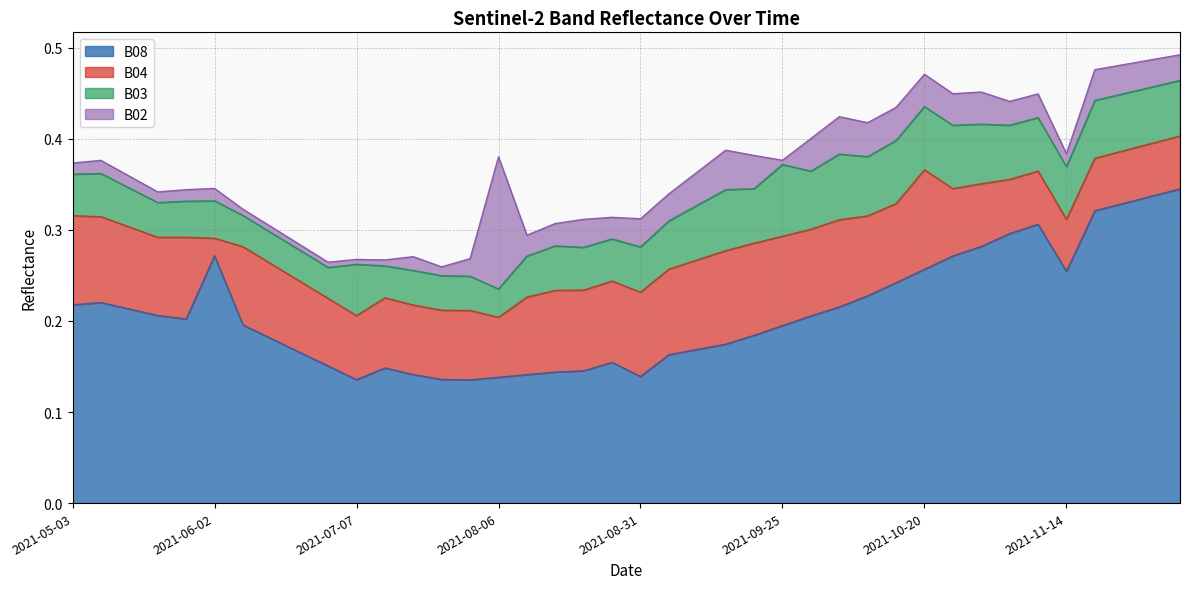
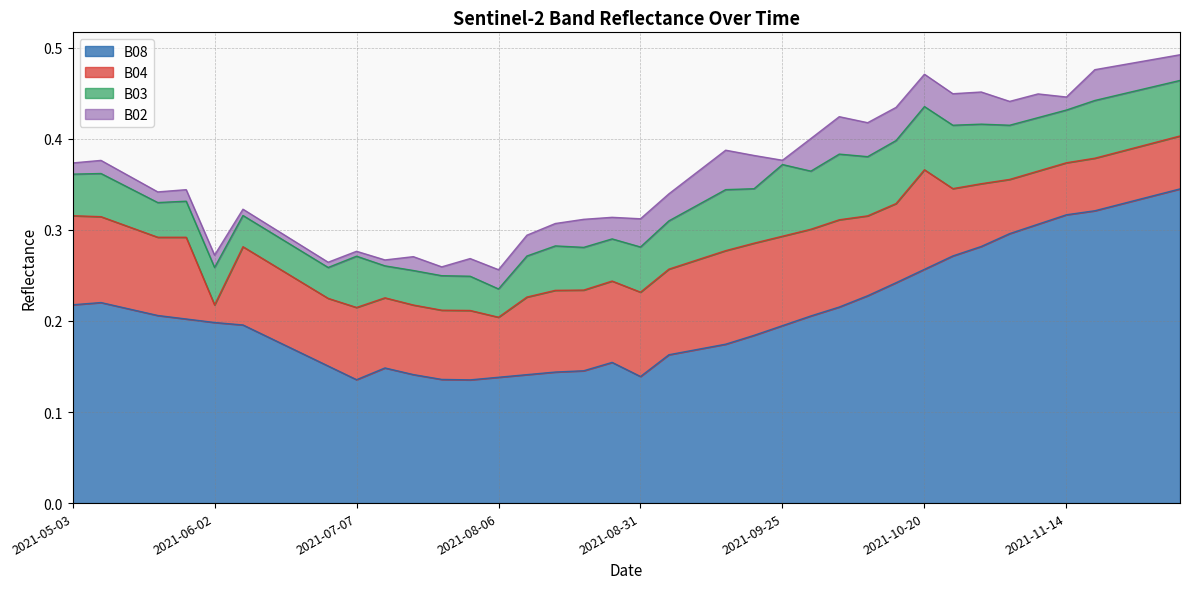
  {
    "B08": {
      "2021-05-03": 0.22,
-     "2021-06-02": 0.27,
+     "2021-06-02": 0.20,
      "2021-07-07": 0.14,
      "2021-08-06": 0.14,
      "2021-08-31": 0.14,
      "2021-09-25": 0.19,
      "2021-10-20": 0.26,
-     "2021-11-14": 0.25
+     "2021-11-14": 0.32
    },
    "B04": {
      "2021-05-03": 0.10,
      "2021-06-02": 0.02,
-     "2021-07-07": 0.07,
+     "2021-07-07": 0.08,
      "2021-08-06": 0.07,
      "2021-08-31": 0.09,
      "2021-09-25": 0.10,
      "2021-10-20": 0.11,
      "2021-11-14": 0.06
    },
    "B03": {
      "2021-05-03": 0.05,
      "2021-06-02": 0.04,
      "2021-07-07": 0.06,
      "2021-08-06": 0.03,
      "2021-08-31": 0.05,
      "2021-09-25": 0.08,
      "2021-10-20": 0.07,
      "2021-11-14": 0.06
    },
    "B02": {
      "2021-05-03": 0.01,
      "2021-06-02": 0.01,
      "2021-07-07": 0.01,
-     "2021-08-06": 0.15,
+     "2021-08-06": 0.02,
      "2021-08-31": 0.03,
      "2021-09-25": 0.00,
      "2021-10-20": 0.04,
      "2021-11-14": 0.01
    }
  }
